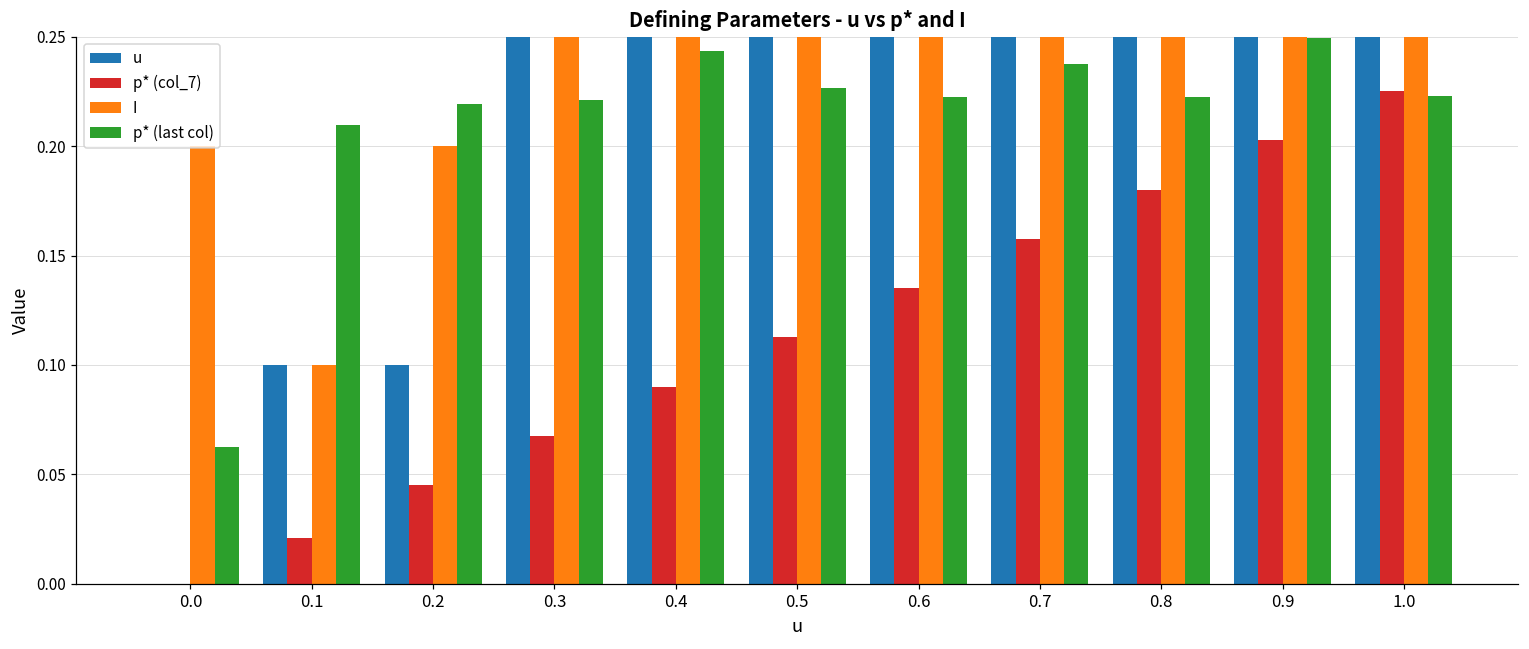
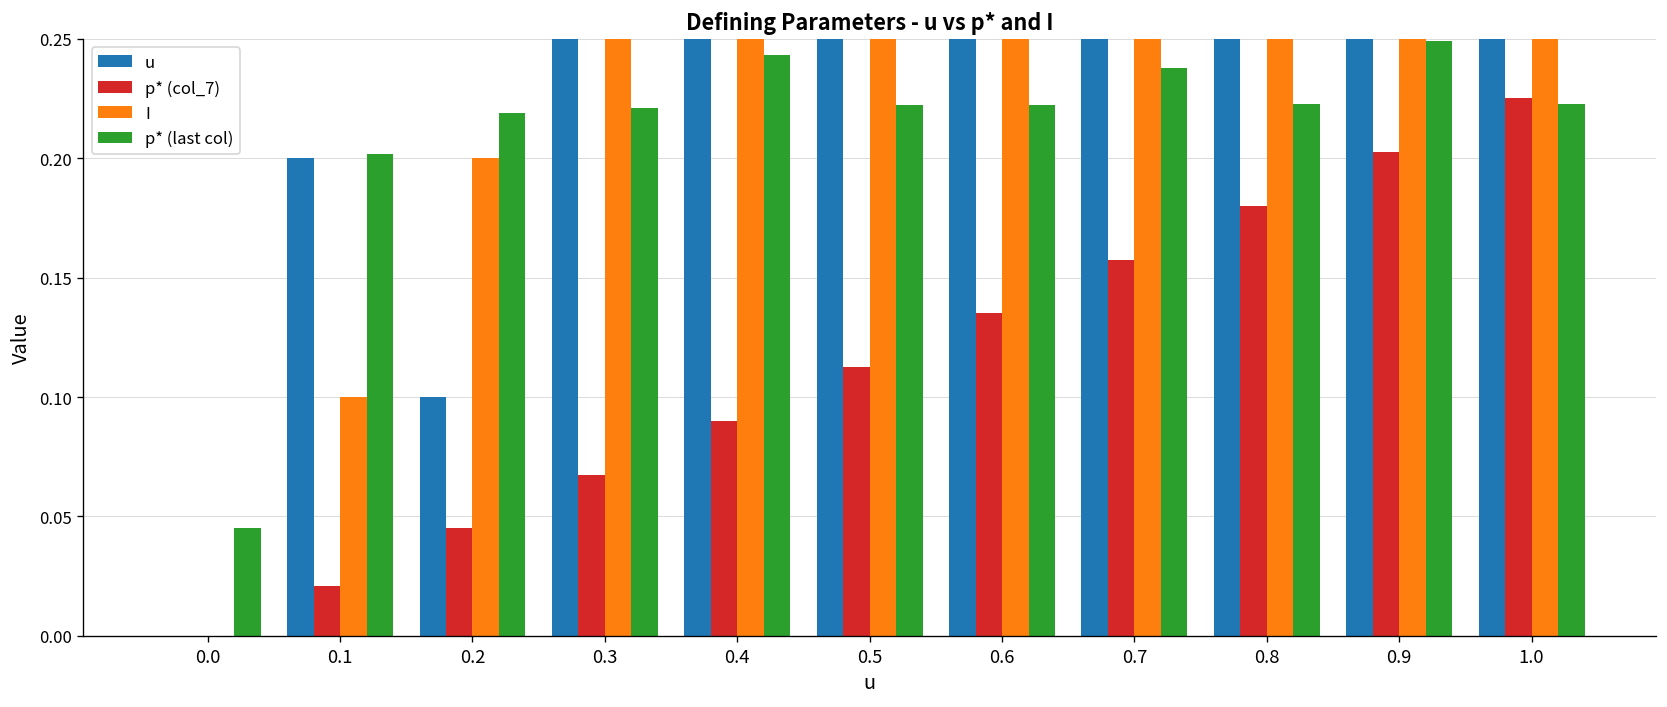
  {
    "u": {
      "0.0": 0.0,
-     "0.1": 0.1,
+     "0.1": 0.2,
      "0.2": 0.1
    },
    "p* (col_7)": {
      "0.0": 0.000,
      "0.1": 0.021,
      "0.2": 0.045,
      "0.3": 0.068,
      "0.4": 0.090,
      "0.5": 0.113,
      "0.6": 0.135,
      "0.7": 0.158,
      "0.8": 0.180,
      "0.9": 0.203,
      "1.0": 0.225
    },
    "I": {
-     "0.0": 0.2,
+     "0.0": 0.0,
      "0.1": 0.1,
      "0.2": 0.2
    },
    "p* (last col)": {
-     "0.0": 0.063,
-     "0.1": 0.210,
+     "0.0": 0.045,
+     "0.1": 0.202,
      "0.2": 0.219,
      "0.3": 0.221,
      "0.4": 0.243,
-     "0.5": 0.226,
+     "0.5": 0.222,
      "0.6": 0.222,
      "0.7": 0.238,
      "0.8": 0.223,
      "0.9": 0.249,
      "1.0": 0.223
    }
  }
